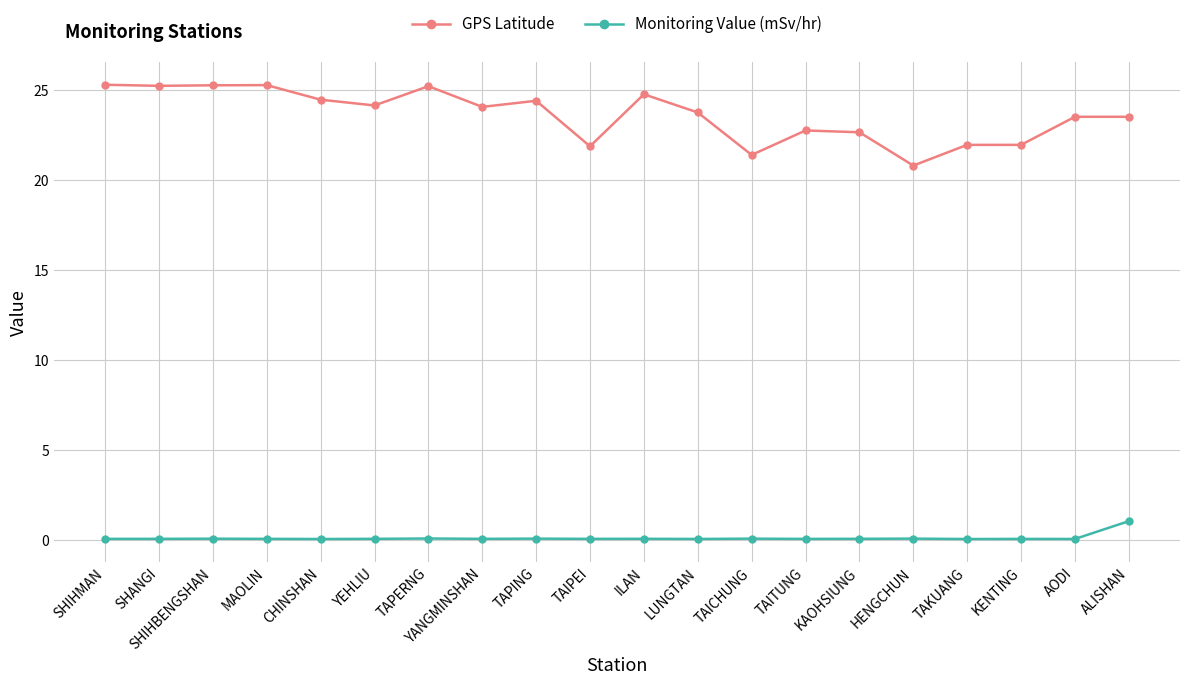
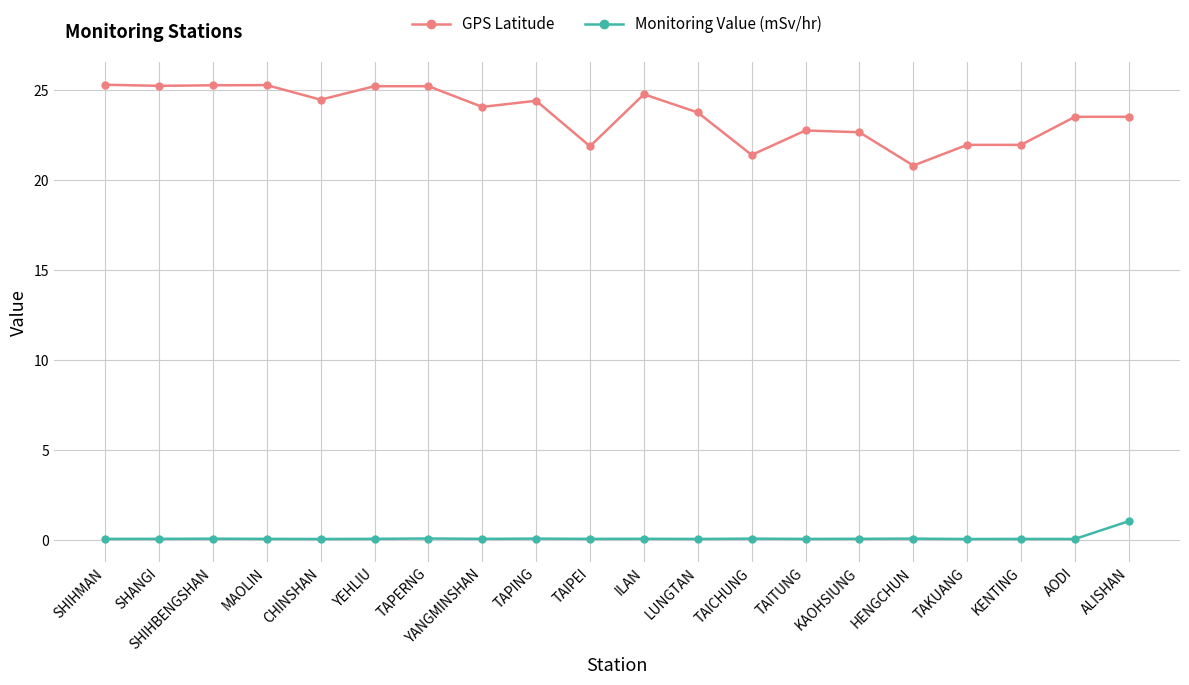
  {
    "GPS Latitude": {
      "SHIHMAN": 25.3,
      "SHANGI": 25.2,
      "SHIHBENGSHAN": 25.3,
      "MAOLIN": 25.3,
      "CHINSHAN": 24.5,
-     "YEHLIU": 24.1,
+     "YEHLIU": 25.2,
      "TAPERNG": 25.2,
      "YANGMINSHAN": 24.1,
      "TAPING": 24.4,
      "TAIPEI": 21.9,
      "ILAN": 24.8,
      "LUNGTAN": 23.8,
      "TAICHUNG": 21.4,
      "TAITUNG": 22.8,
      "KAOHSIUNG": 22.7,
      "HENGCHUN": 20.8,
      "TAKUANG": 22.0,
      "KENTING": 22.0,
      "AODI": 23.5,
      "ALISHAN": 23.5
    },
    "Monitoring Value (mSv/hr)": {
      "SHIHMAN": 0.1,
      "SHANGI": 0.1,
      "SHIHBENGSHAN": 0.1,
      "MAOLIN": 0.1,
      "CHINSHAN": 0.0,
      "YEHLIU": 0.1,
      "TAPERNG": 0.1,
      "YANGMINSHAN": 0.1,
      "TAPING": 0.1,
      "TAIPEI": 0.1,
      "ILAN": 0.1,
      "LUNGTAN": 0.1,
      "TAICHUNG": 0.1,
      "TAITUNG": 0.1,
      "KAOHSIUNG": 0.1,
      "HENGCHUN": 0.1,
      "TAKUANG": 0.0,
      "KENTING": 0.1,
      "AODI": 0.1,
      "ALISHAN": 1.0
    }
  }
